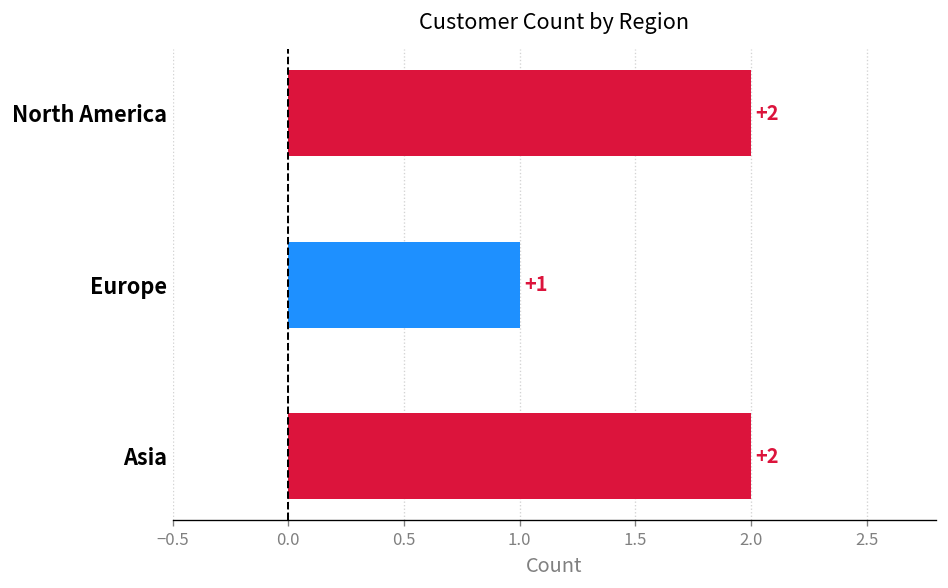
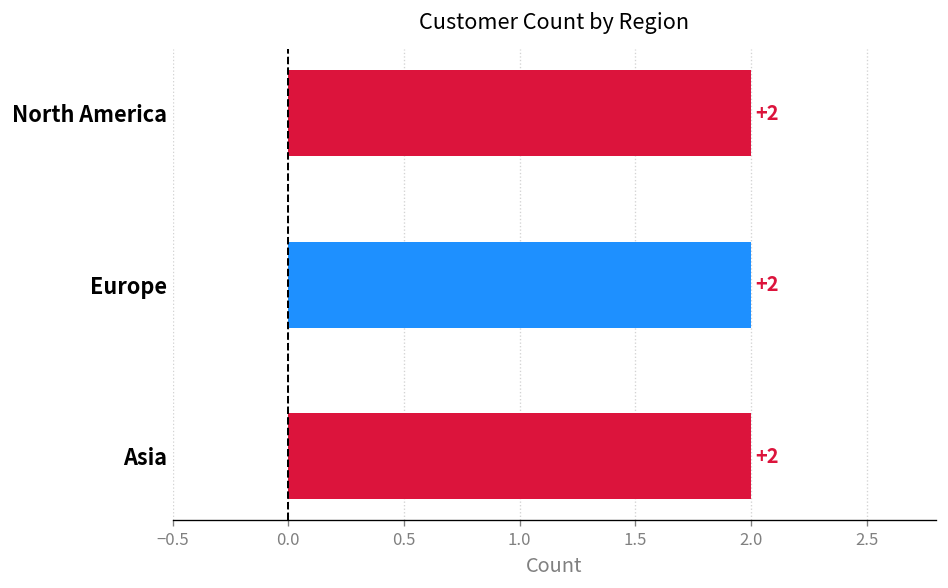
  {
    "North America": "+2",
-   "Europe": "+1",
+   "Europe": "+2",
    "Asia": "+2"
  }
